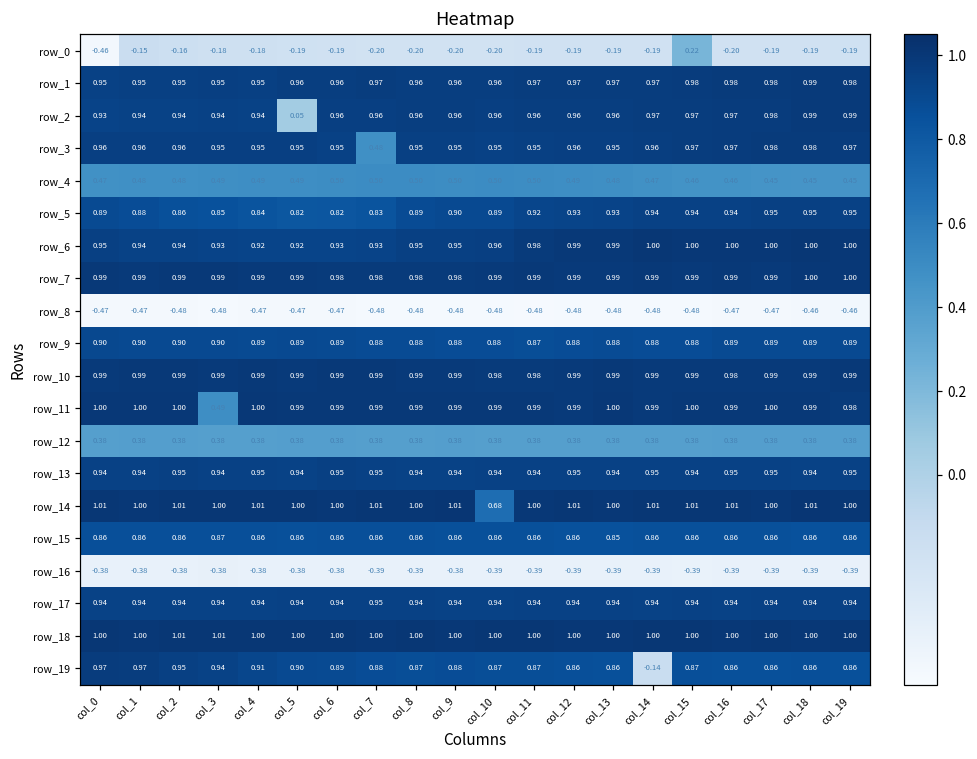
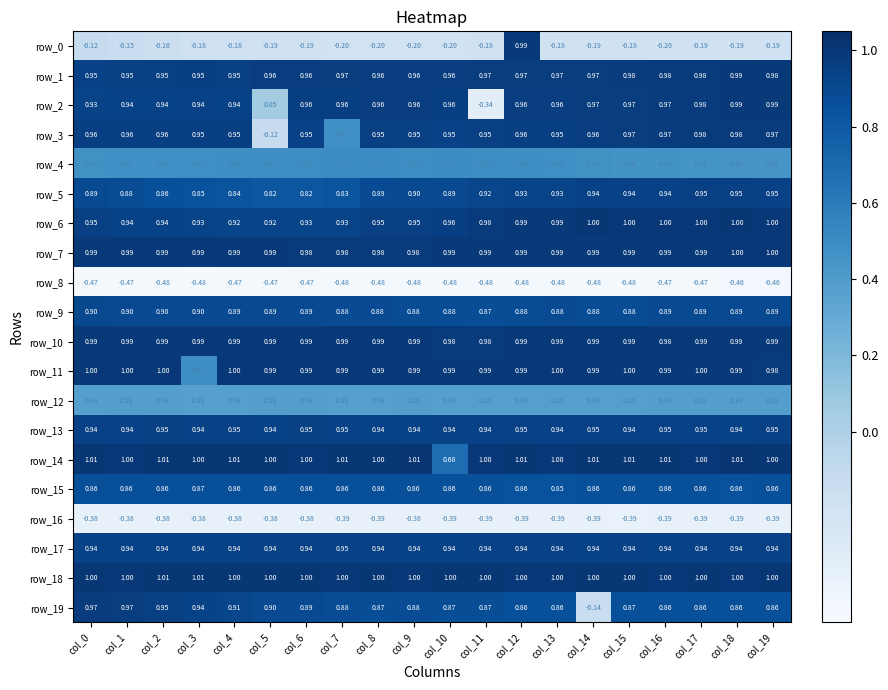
  {
    "row_0": {
-     "col_0": -0.46,
+     "col_0": -0.12,
      "col_1": -0.15,
      "col_2": -0.16,
      "col_3": -0.18,
      "col_4": -0.18,
      "col_5": -0.19,
      "col_6": -0.19,
      "col_7": -0.20,
      "col_8": -0.20,
      "col_9": -0.20,
      "col_10": -0.20,
      "col_11": -0.19,
-     "col_12": -0.19,
+     "col_12": 0.99,
      "col_13": -0.19,
      "col_14": -0.19,
-     "col_15": 0.22,
+     "col_15": -0.19,
      "col_16": -0.20,
      "col_17": -0.19,
      "col_18": -0.19,
      "col_19": -0.19
    },
    "row_2": {
      "col_0": 0.93,
      "col_1": 0.94,
      "col_2": 0.94,
      "col_3": 0.94,
      "col_4": 0.94,
      "col_5": 0.05,
      "col_6": 0.96,
      "col_7": 0.96,
      "col_8": 0.96,
      "col_9": 0.96,
      "col_10": 0.96,
-     "col_11": 0.96,
+     "col_11": -0.34,
      "col_12": 0.96,
      "col_13": 0.96,
      "col_14": 0.97,
      "col_15": 0.97,
      "col_16": 0.97,
      "col_17": 0.98,
      "col_18": 0.99,
      "col_19": 0.99
    },
    "row_3": {
      "col_0": 0.96,
      "col_1": 0.96,
      "col_2": 0.96,
      "col_3": 0.95,
      "col_4": 0.95,
-     "col_5": 0.95,
+     "col_5": -0.12,
      "col_6": 0.95,
      "col_8": 0.95,
      "col_9": 0.95,
      "col_10": 0.95,
      "col_11": 0.95,
      "col_12": 0.96,
      "col_13": 0.95,
      "col_14": 0.96,
      "col_15": 0.97,
      "col_16": 0.97,
      "col_17": 0.98,
      "col_18": 0.98,
      "col_19": 0.97
    }
  }
